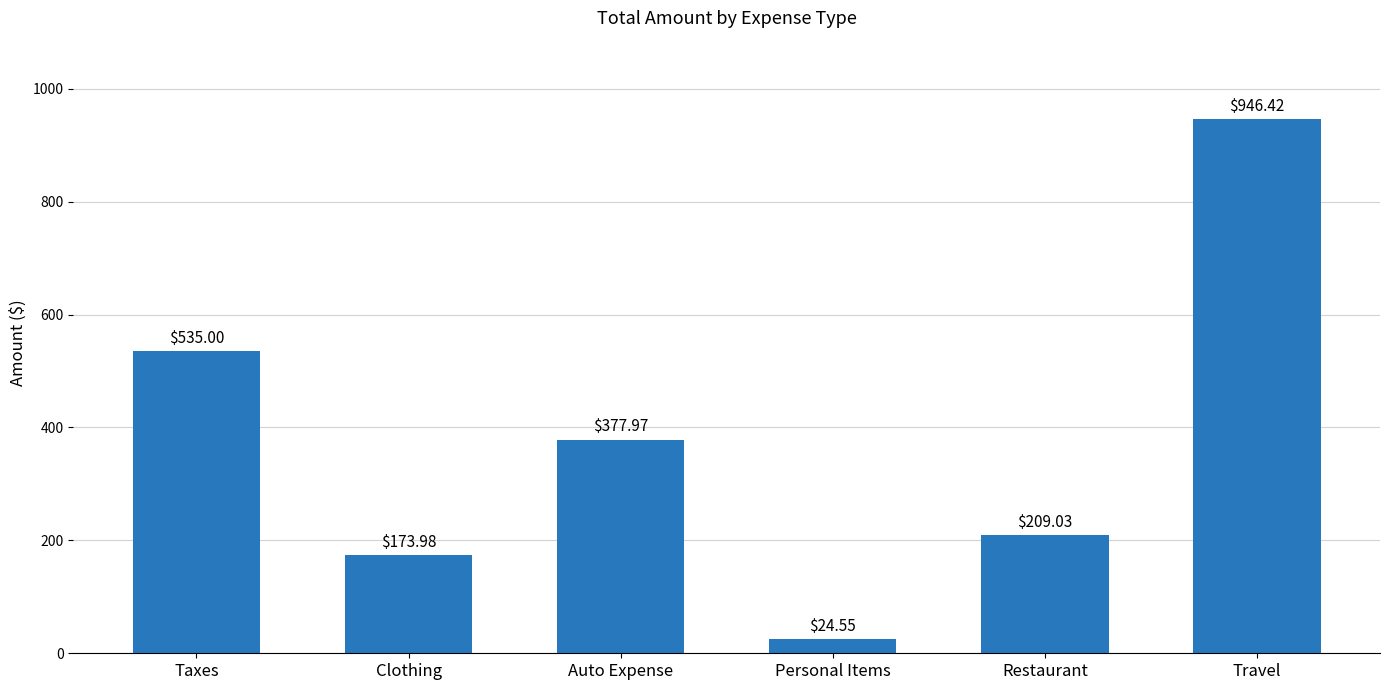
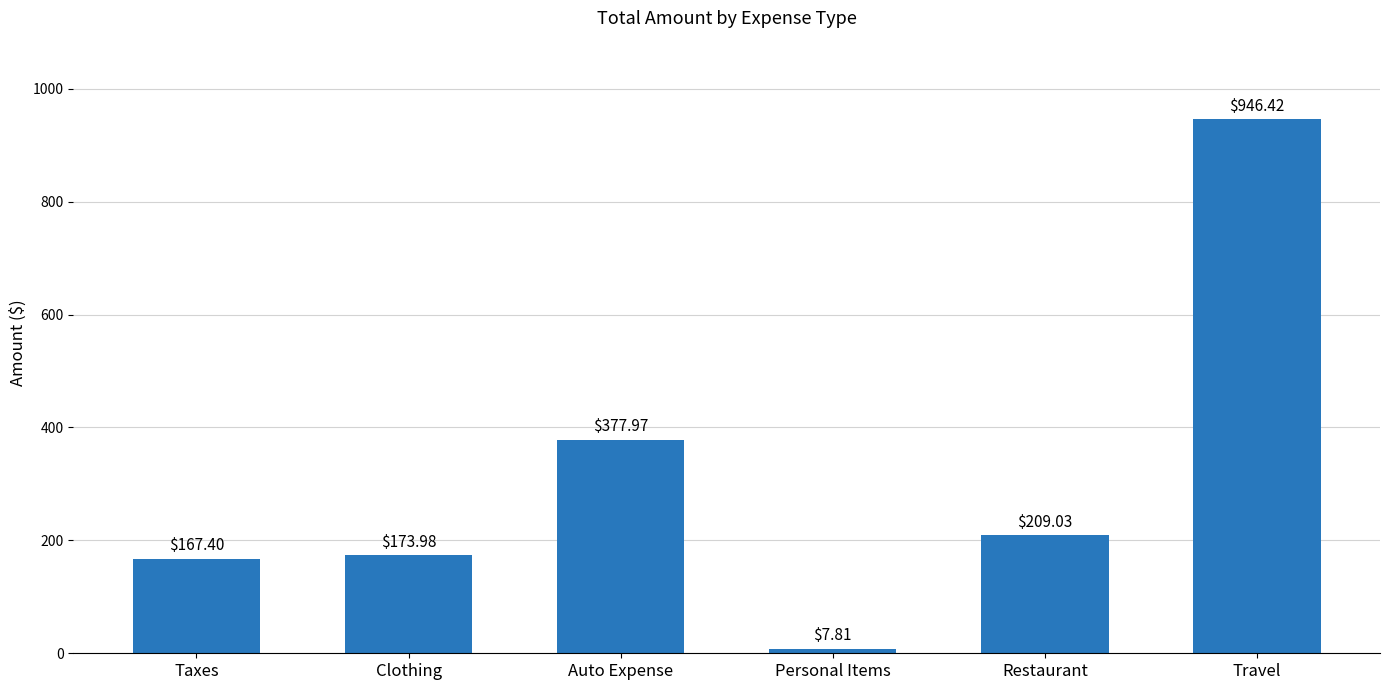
  {
-   "Taxes": "$535.00",
+   "Taxes": "$167.40",
    "Clothing": "$173.98",
    "Auto Expense": "$377.97",
-   "Personal Items": "$24.55",
+   "Personal Items": "$7.81",
    "Restaurant": "$209.03",
    "Travel": "$946.42"
  }
